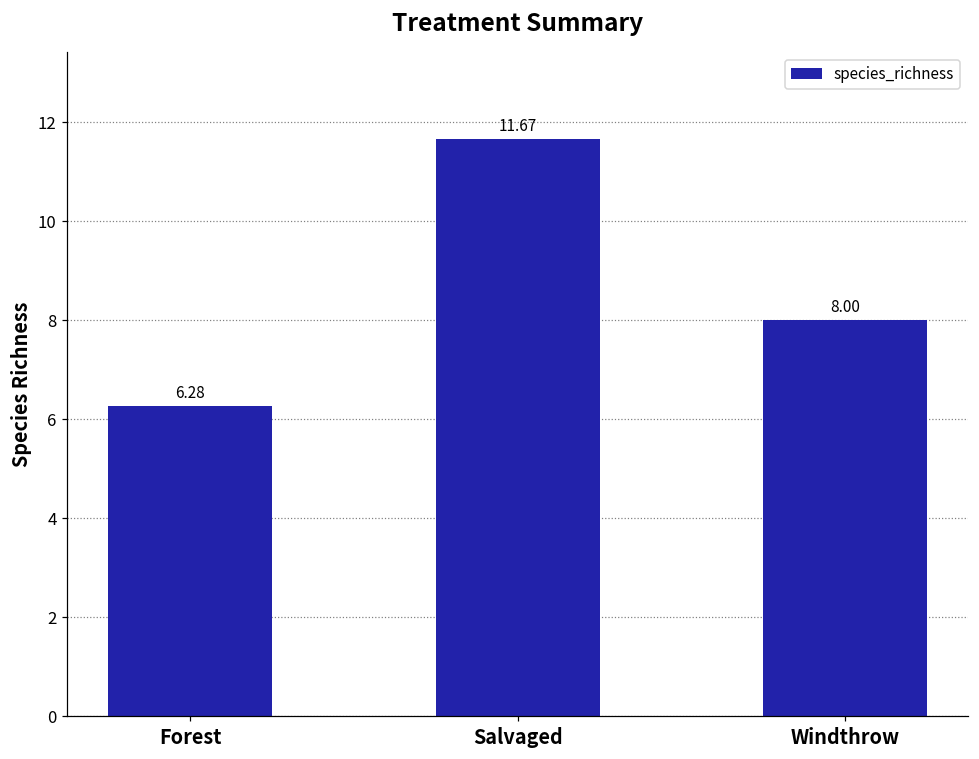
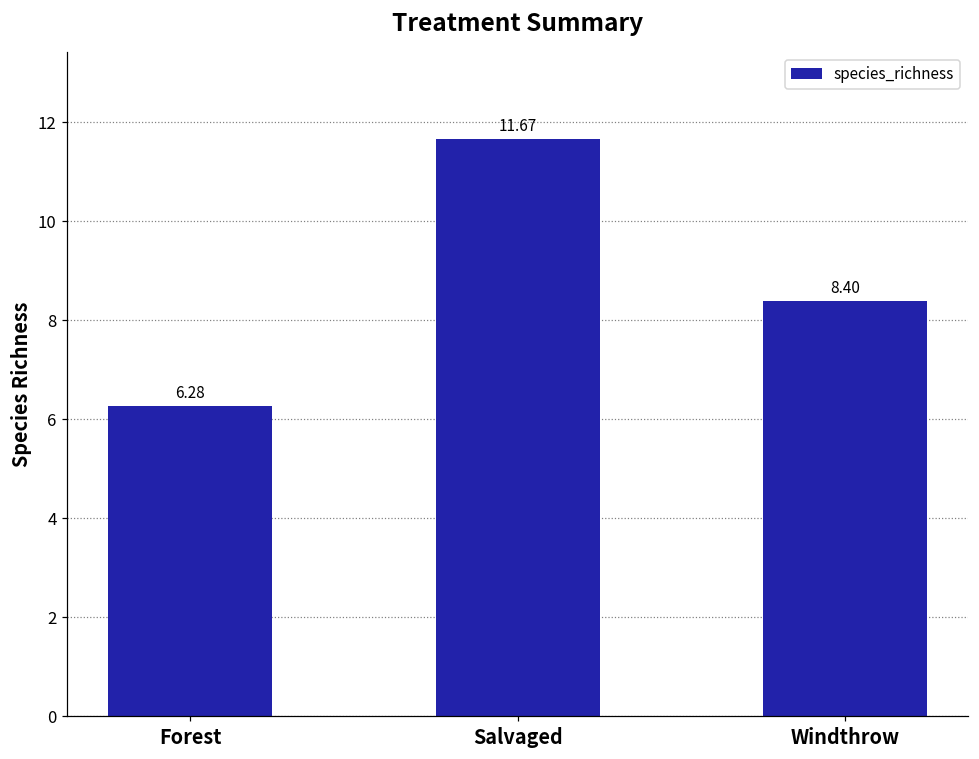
  {
    "Forest": 6.28,
    "Salvaged": 11.67,
-   "Windthrow": 8.00
+   "Windthrow": 8.40
  }
